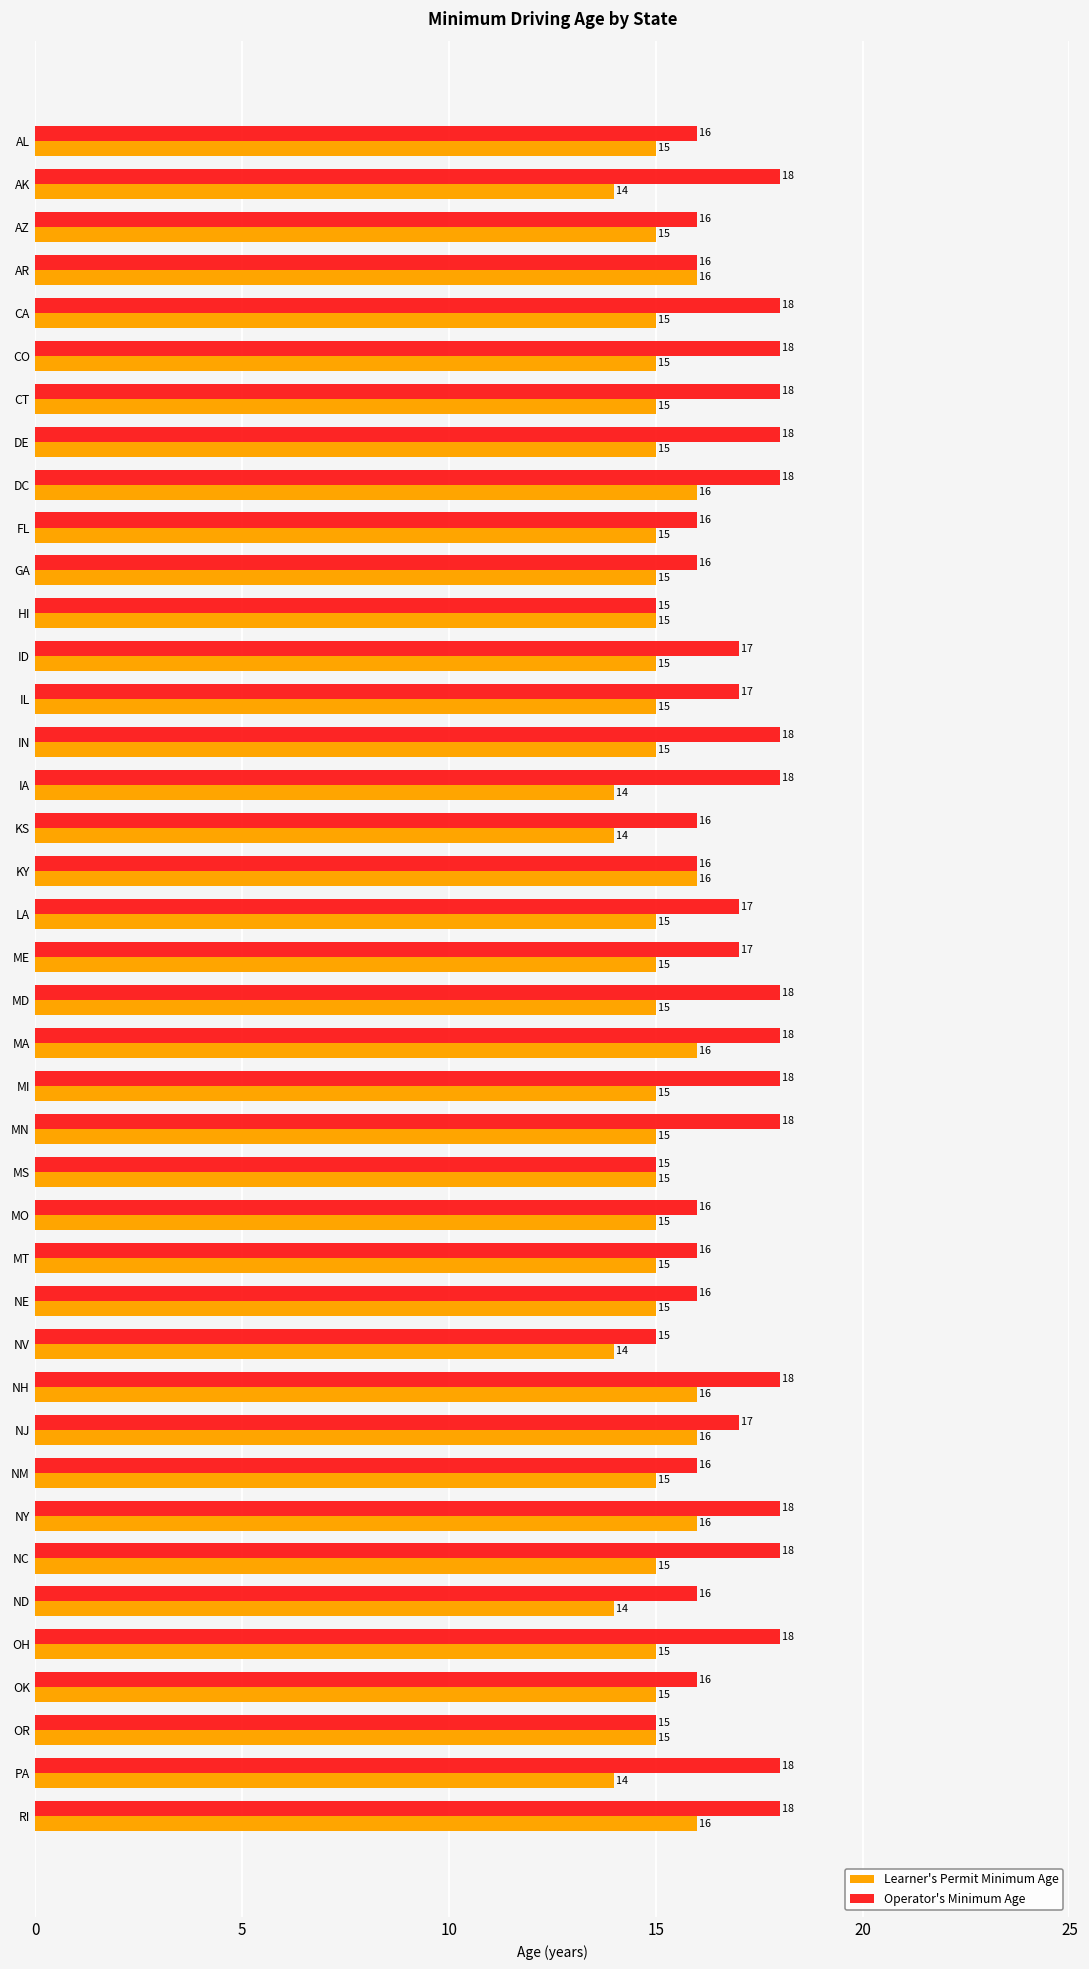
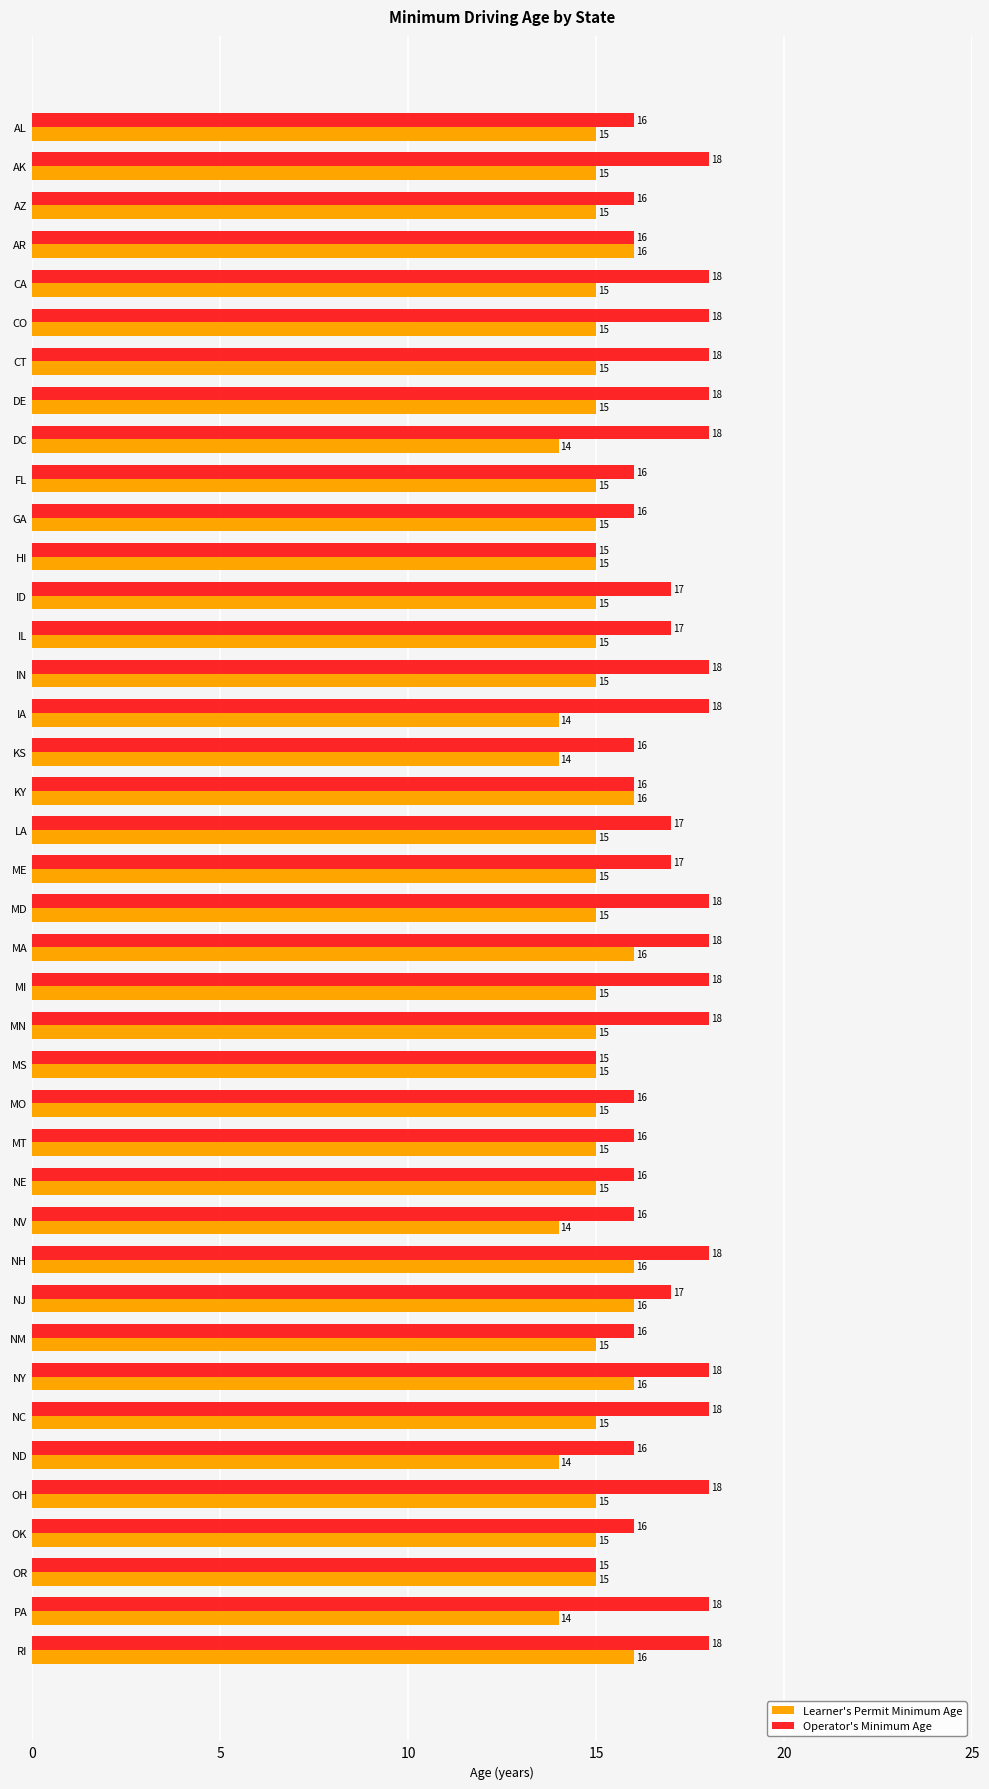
  {
    "Learner's Permit Minimum Age": {
      "AL": 15,
-     "AK": 14,
+     "AK": 15,
      "AZ": 15,
      "AR": 16,
      "CA": 15,
      "CO": 15,
      "CT": 15,
      "DE": 15,
-     "DC": 16,
+     "DC": 14,
      "FL": 15,
      "GA": 15,
      "HI": 15,
      "ID": 15,
      "IL": 15,
      "IN": 15,
      "IA": 14,
      "KS": 14,
      "KY": 16,
      "LA": 15,
      "ME": 15,
      "MD": 15,
      "MA": 16,
      "MI": 15,
      "MN": 15,
      "MS": 15,
      "MO": 15,
      "MT": 15,
      "NE": 15,
      "NV": 14,
      "NH": 16,
      "NJ": 16,
      "NM": 15,
      "NY": 16,
      "NC": 15,
      "ND": 14,
      "OH": 15,
      "OK": 15,
      "OR": 15,
      "PA": 14,
      "RI": 16
    },
    "Operator's Minimum Age": {
      "AL": 16,
      "AK": 18,
      "AZ": 16,
      "AR": 16,
      "CA": 18,
      "CO": 18,
      "CT": 18,
      "DE": 18,
      "DC": 18,
      "FL": 16,
      "GA": 16,
      "HI": 15,
      "ID": 17,
      "IL": 17,
      "IN": 18,
      "IA": 18,
      "KS": 16,
      "KY": 16,
      "LA": 17,
      "ME": 17,
      "MD": 18,
      "MA": 18,
      "MI": 18,
      "MN": 18,
      "MS": 15,
      "MO": 16,
      "MT": 16,
      "NE": 16,
-     "NV": 15,
+     "NV": 16,
      "NH": 18,
      "NJ": 17,
      "NM": 16,
      "NY": 18,
      "NC": 18,
      "ND": 16,
      "OH": 18,
      "OK": 16,
      "OR": 15,
      "PA": 18,
      "RI": 18
    }
  }
